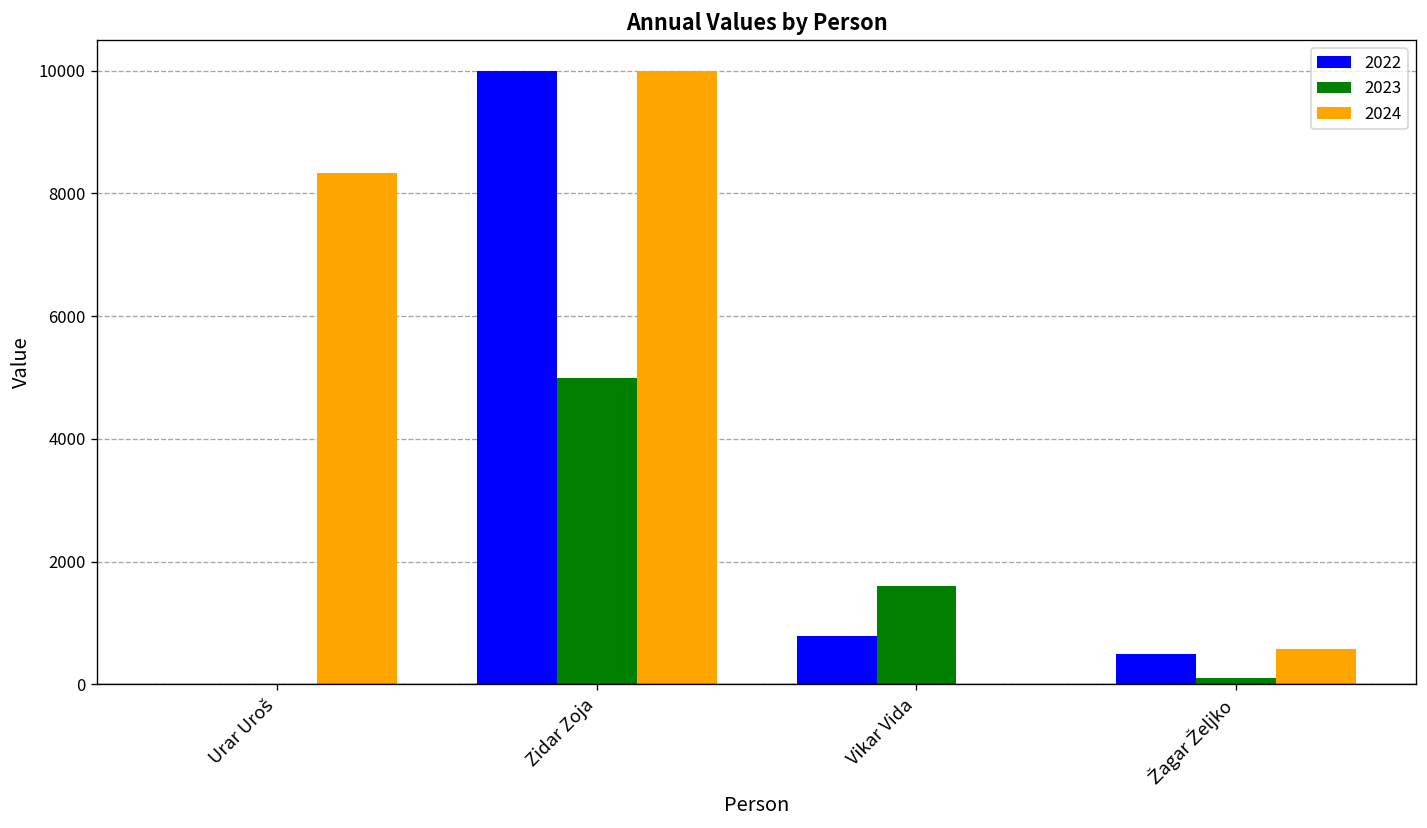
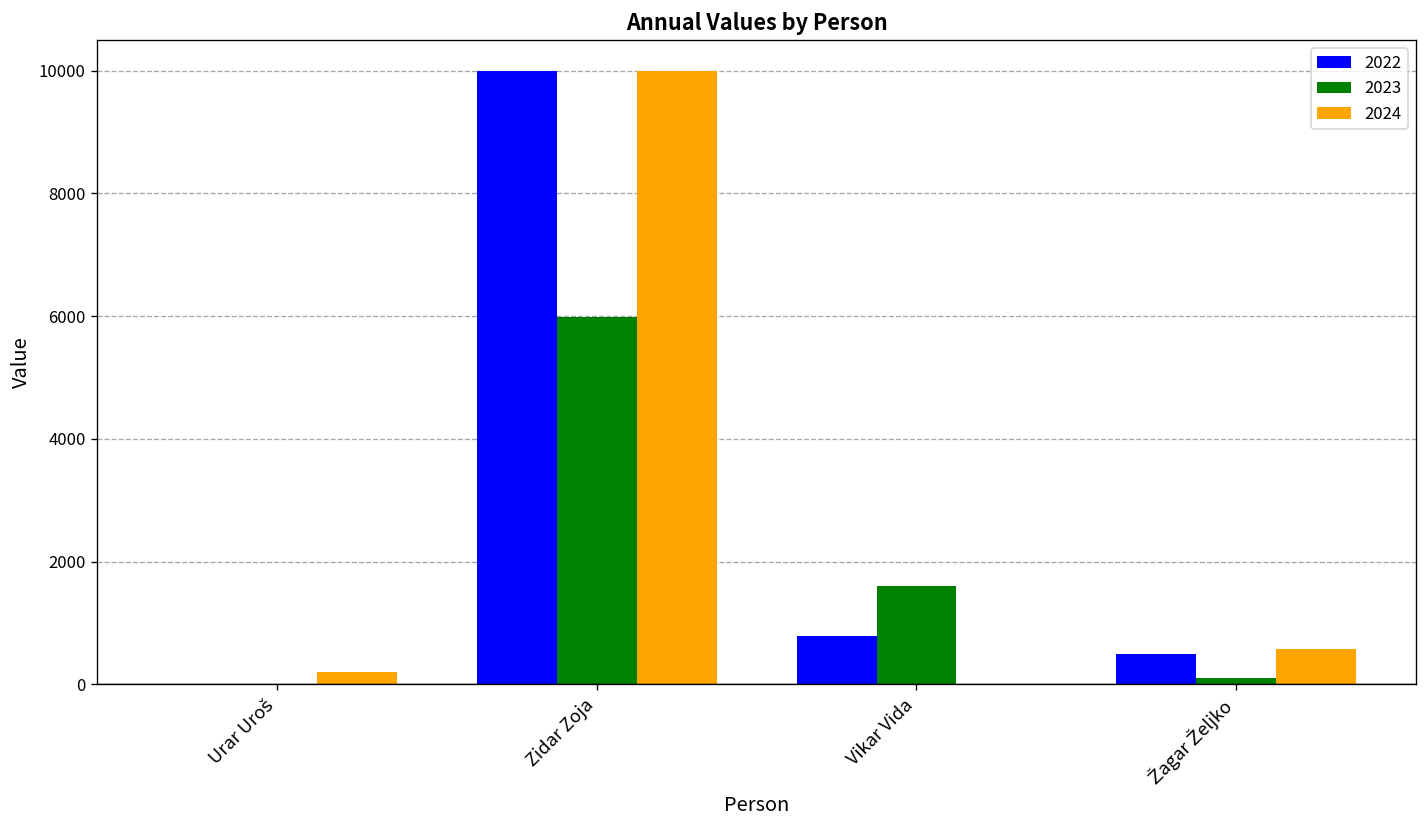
  {
    "2022": {
      "Urar Uroš": 0,
      "Zidar Zoja": 10000,
      "Vikar Vida": 800,
      "Žagar Željko": 500
    },
    "2023": {
      "Urar Uroš": 0,
-     "Zidar Zoja": 5000,
+     "Zidar Zoja": 6000,
      "Vikar Vida": 1600,
      "Žagar Željko": 100
    },
    "2024": {
-     "Urar Uroš": 8300,
+     "Urar Uroš": 200,
      "Zidar Zoja": 10000,
      "Vikar Vida": 0,
      "Žagar Željko": 600
    }
  }
